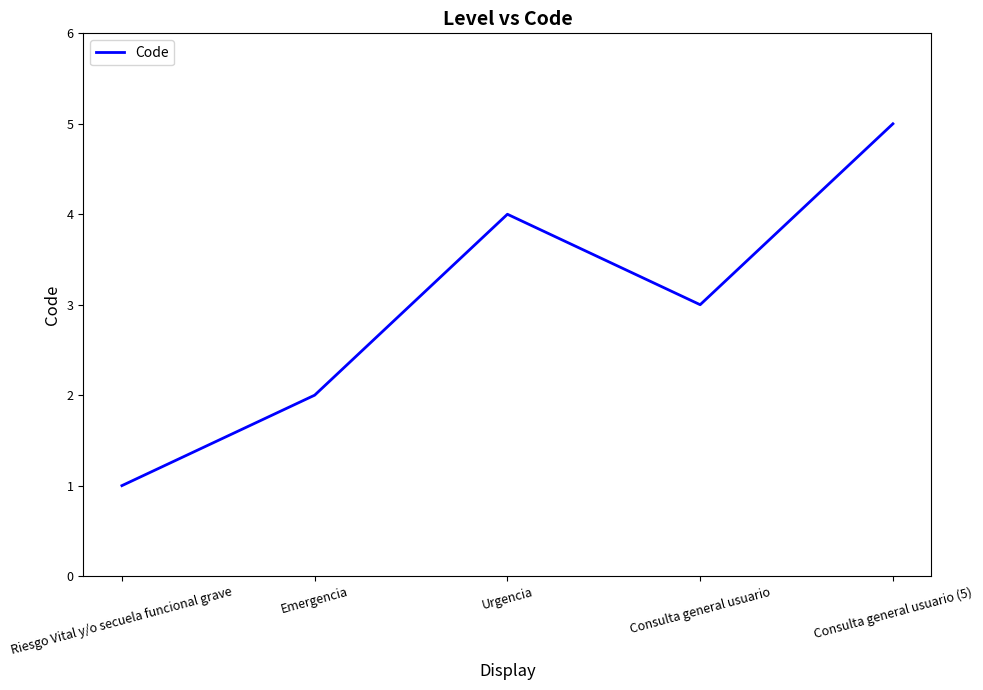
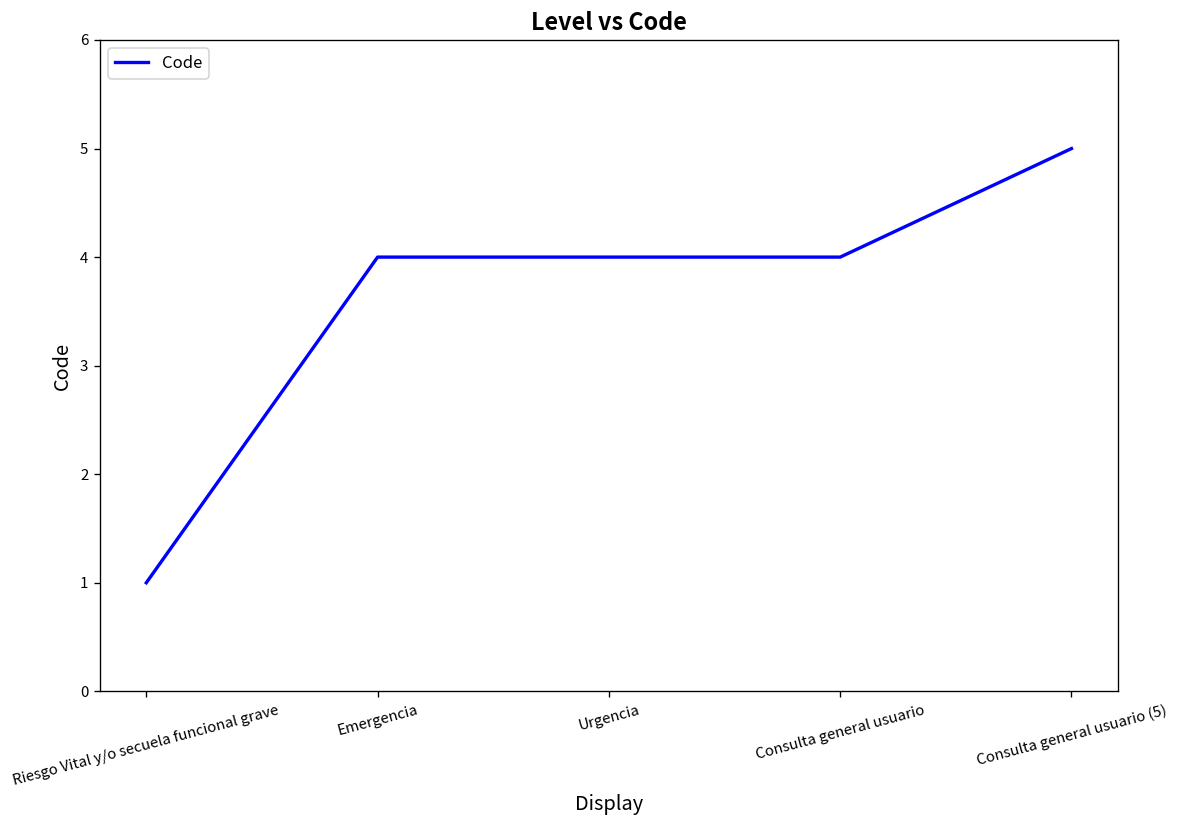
  {
    "Riesgo Vital y/o secuela funcional grave": 1,
-   "Emergencia": 2,
+   "Emergencia": 4,
    "Urgencia": 4,
-   "Consulta general usuario": 3,
+   "Consulta general usuario": 4,
    "Consulta general usuario (5)": 5
  }
